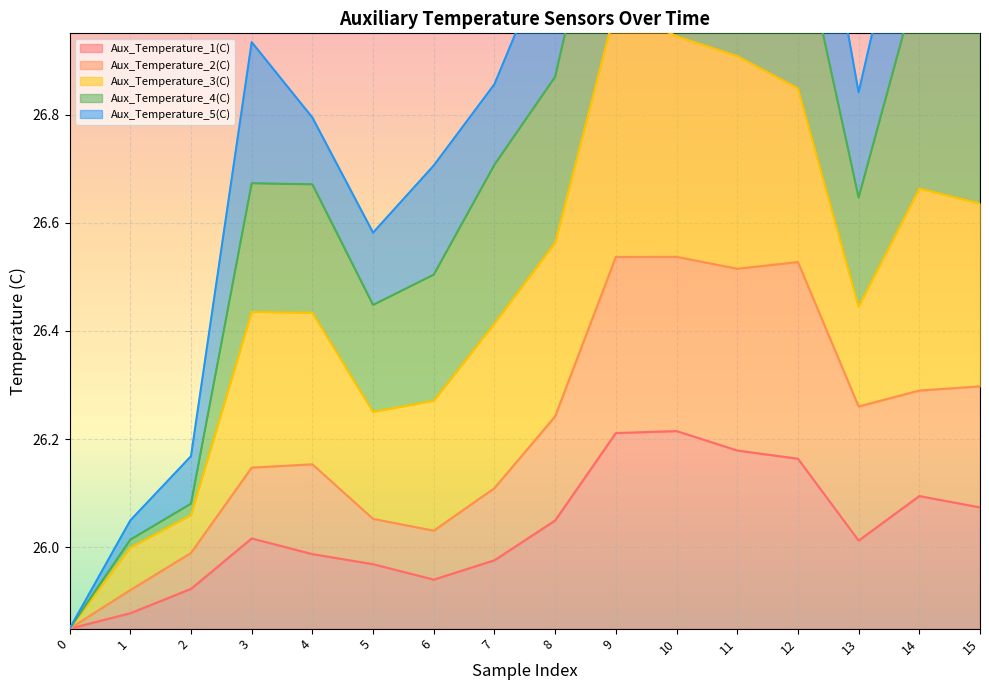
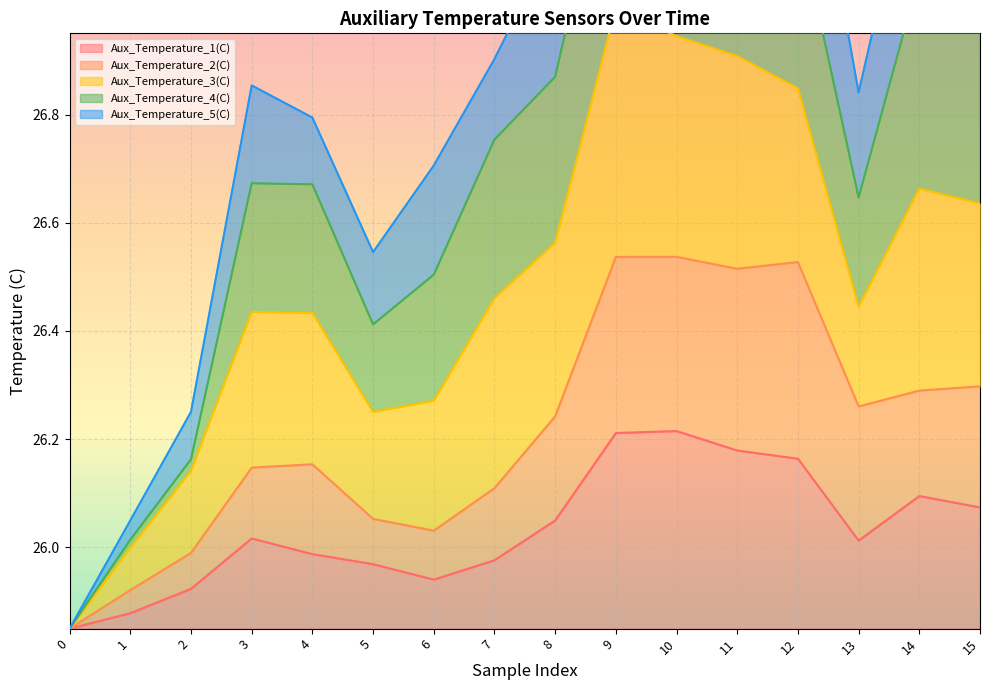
  {
    "Aux_Temperature_3(C)": {
      "1": 0.08,
-     "2": 0.07,
+     "2": 0.15,
      "3": 0.29,
      "4": 0.28,
      "5": 0.20,
      "6": 0.24,
-     "7": 0.30,
+     "7": 0.35,
      "8": 0.32,
      "10": 0.41,
      "11": 0.39,
      "12": 0.32,
      "13": 0.18,
      "14": 0.37,
      "15": 0.34
    },
    "Aux_Temperature_4(C)": {
      "1": 0.01,
      "2": 0.02,
      "3": 0.24,
      "4": 0.24,
-     "5": 0.20,
+     "5": 0.16,
      "6": 0.23,
      "7": 0.29,
      "8": 0.31,
      "13": 0.20
    },
    "Aux_Temperature_5(C)": {
      "1": 0.04,
      "2": 0.09,
-     "3": 0.26,
+     "3": 0.18,
      "4": 0.12,
      "5": 0.13,
      "6": 0.20,
      "7": 0.15,
      "13": 0.19
    }
  }
